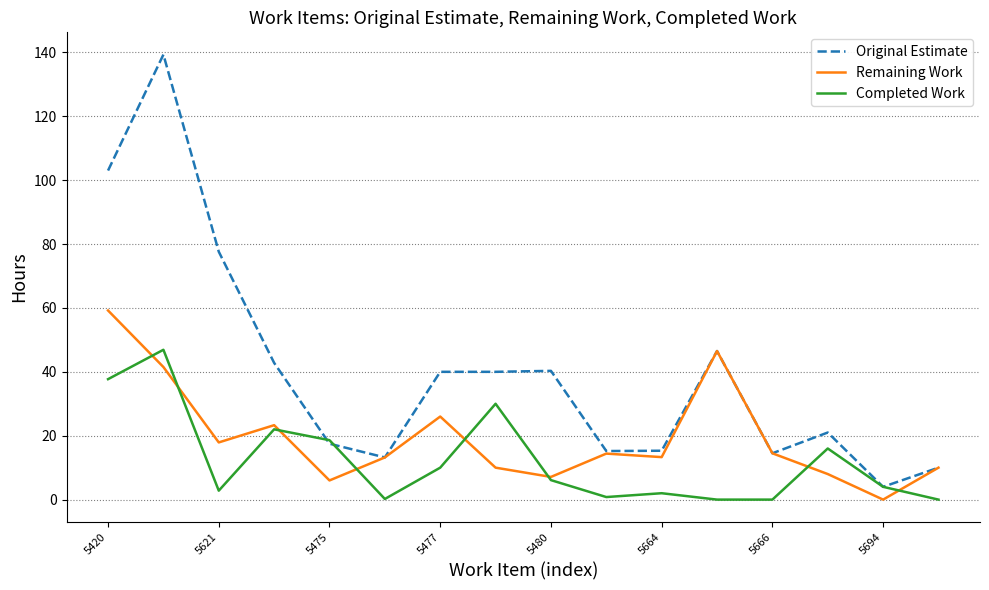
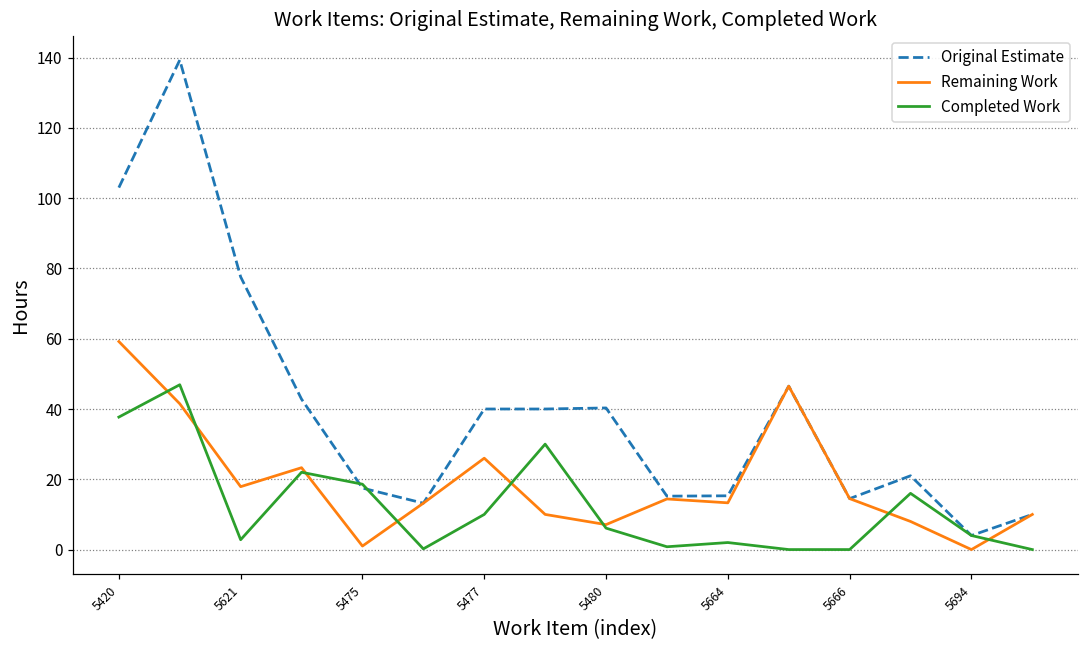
  {
    "Original Estimate": {
      "5420": 103,
      "5621": 78,
      "5475": 18,
      "5477": 40,
      "5480": 40,
      "5664": 15
    },
    "Remaining Work": {
      "5420": 59,
      "5621": 18,
-     "5475": 6,
+     "5475": 1,
      "5477": 26,
      "5480": 7,
      "5664": 13,
      "5694": 0
    },
    "Completed Work": {
      "5420": 38,
      "5621": 3,
      "5475": 19,
      "5477": 10,
      "5480": 6,
      "5664": 2,
      "5666": 0
    }
  }
